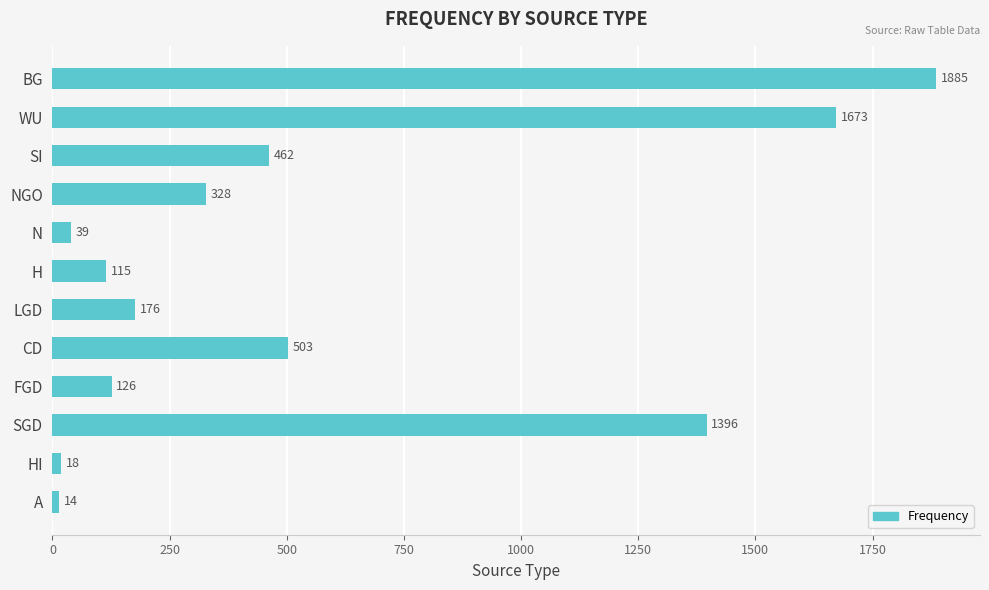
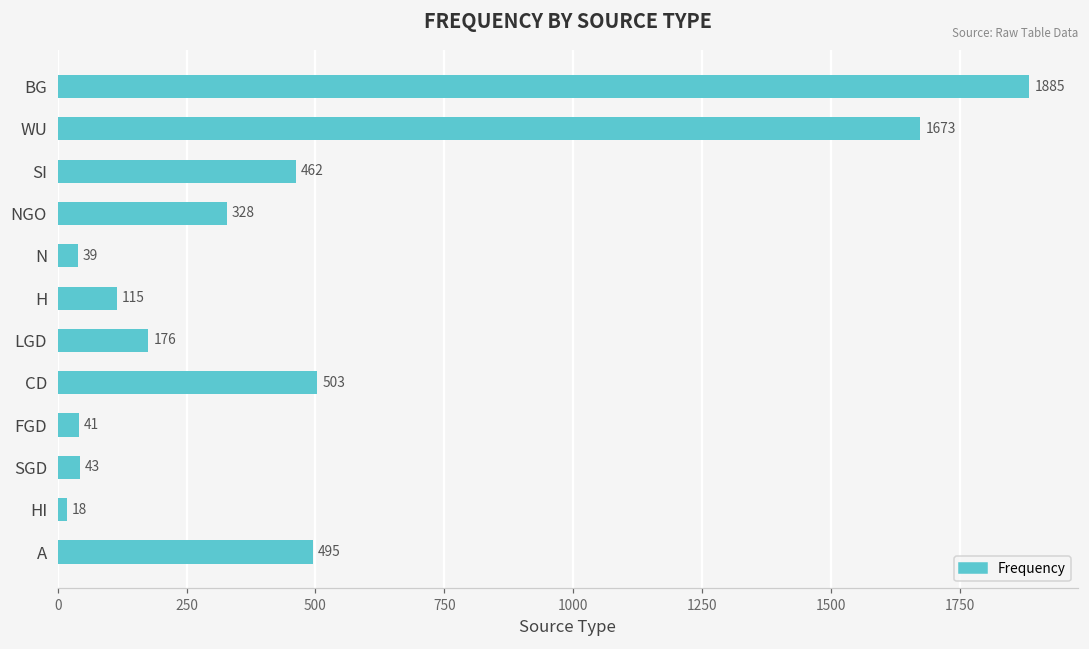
  {
    "BG": 1885,
    "WU": 1673,
    "SI": 462,
    "NGO": 328,
    "N": 39,
    "H": 115,
    "LGD": 176,
    "CD": 503,
-   "FGD": 126,
-   "SGD": 1396,
+   "FGD": 41,
+   "SGD": 43,
    "HI": 18,
-   "A": 14
+   "A": 495
  }
